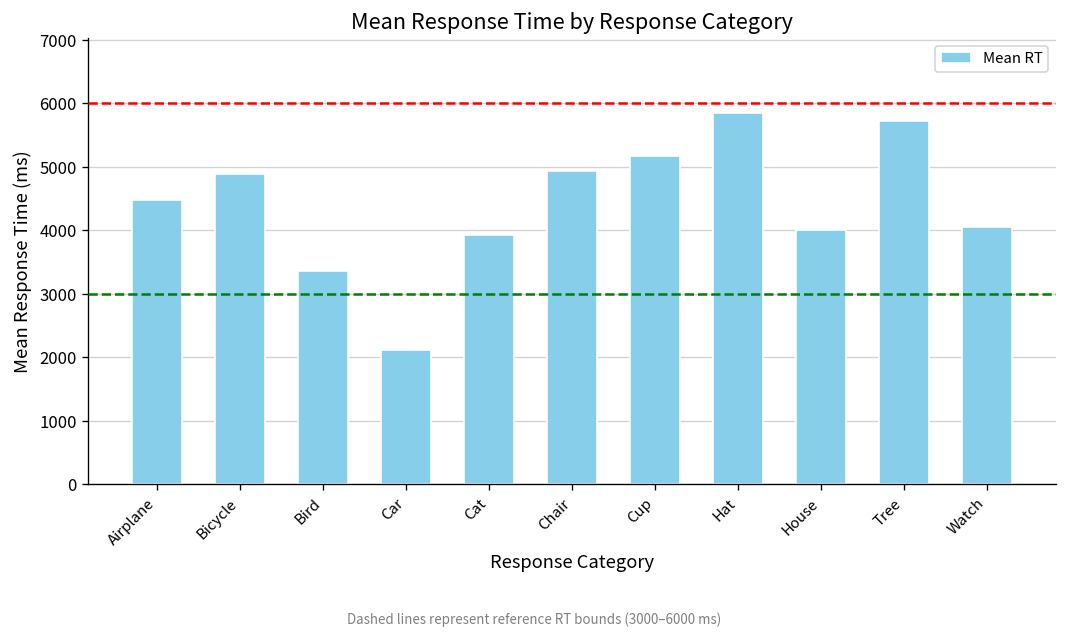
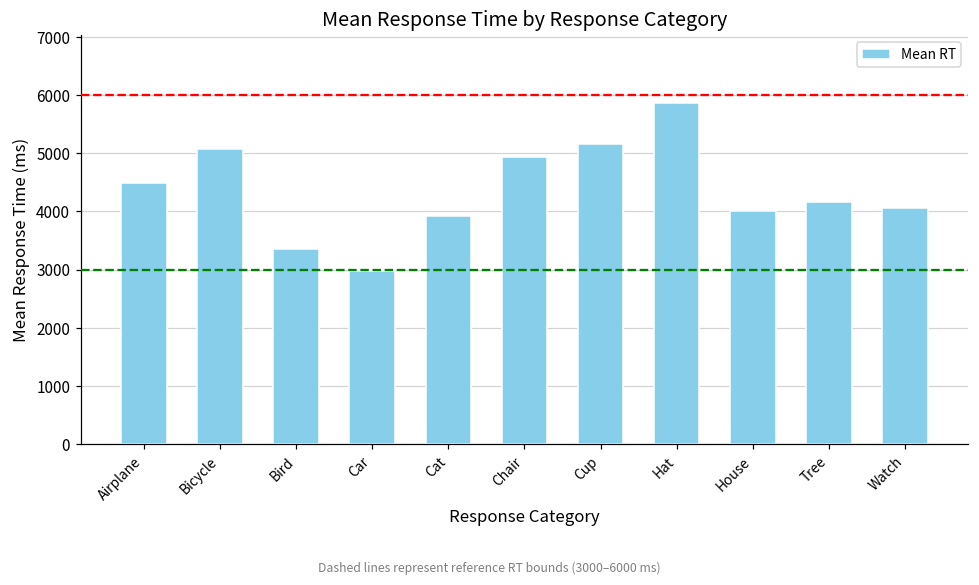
  {
    "Airplane": 4500,
-   "Bicycle": 4900,
+   "Bicycle": 5100,
    "Bird": 3400,
-   "Car": 2100,
+   "Car": 3000,
    "Cat": 3900,
    "Chair": 4900,
    "Cup": 5200,
    "Hat": 5900,
    "House": 4000,
-   "Tree": 5700,
+   "Tree": 4200,
    "Watch": 4100
  }
